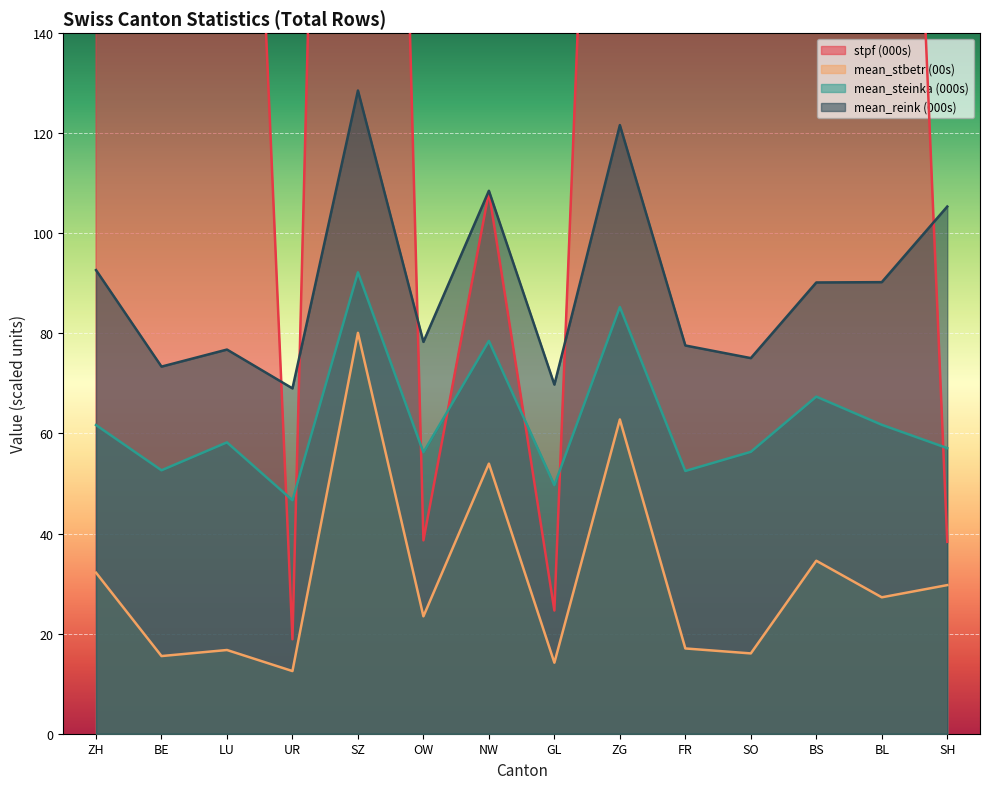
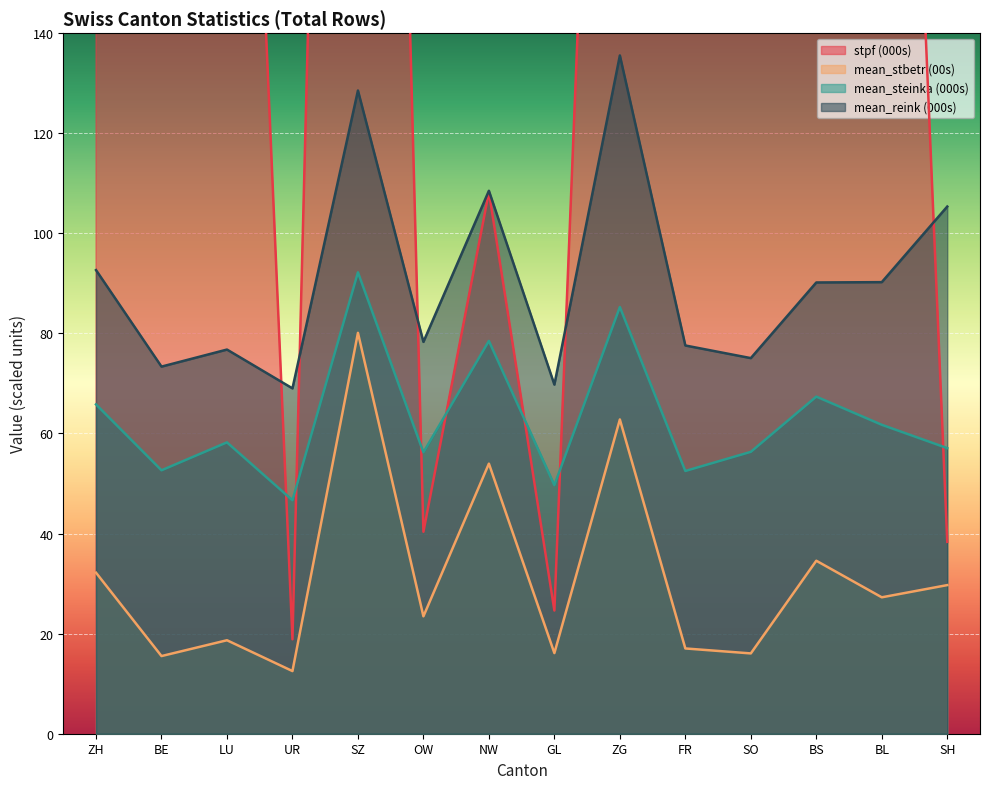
  {
    "stpf (000s)": {
      "UR": 19,
-     "OW": 39,
+     "OW": 40,
      "GL": 25,
      "SH": 38
    },
    "mean_stbetr (00s)": {
      "ZH": 32,
      "BE": 16,
-     "LU": 17,
+     "LU": 19,
      "UR": 13,
      "SZ": 80,
      "OW": 23,
      "NW": 54,
-     "GL": 14,
+     "GL": 16,
      "ZG": 63,
      "FR": 17,
      "SO": 16,
      "BS": 35,
      "BL": 27,
      "SH": 30
    },
    "mean_steinka (000s)": {
-     "ZH": 62,
+     "ZH": 66,
      "BE": 53,
      "LU": 58,
      "UR": 47,
      "SZ": 92,
      "OW": 56,
      "NW": 78,
      "GL": 50,
      "ZG": 85,
      "FR": 53,
      "SO": 56,
      "BS": 67,
      "BL": 62,
      "SH": 57
    },
    "mean_reink (000s)": {
      "ZH": 93,
      "BE": 73,
      "LU": 77,
      "UR": 69,
      "SZ": 129,
      "OW": 78,
      "GL": 70,
-     "ZG": 122,
+     "ZG": 136,
      "FR": 78,
      "SO": 75,
      "BS": 90,
      "BL": 90,
      "SH": 105
    }
  }
